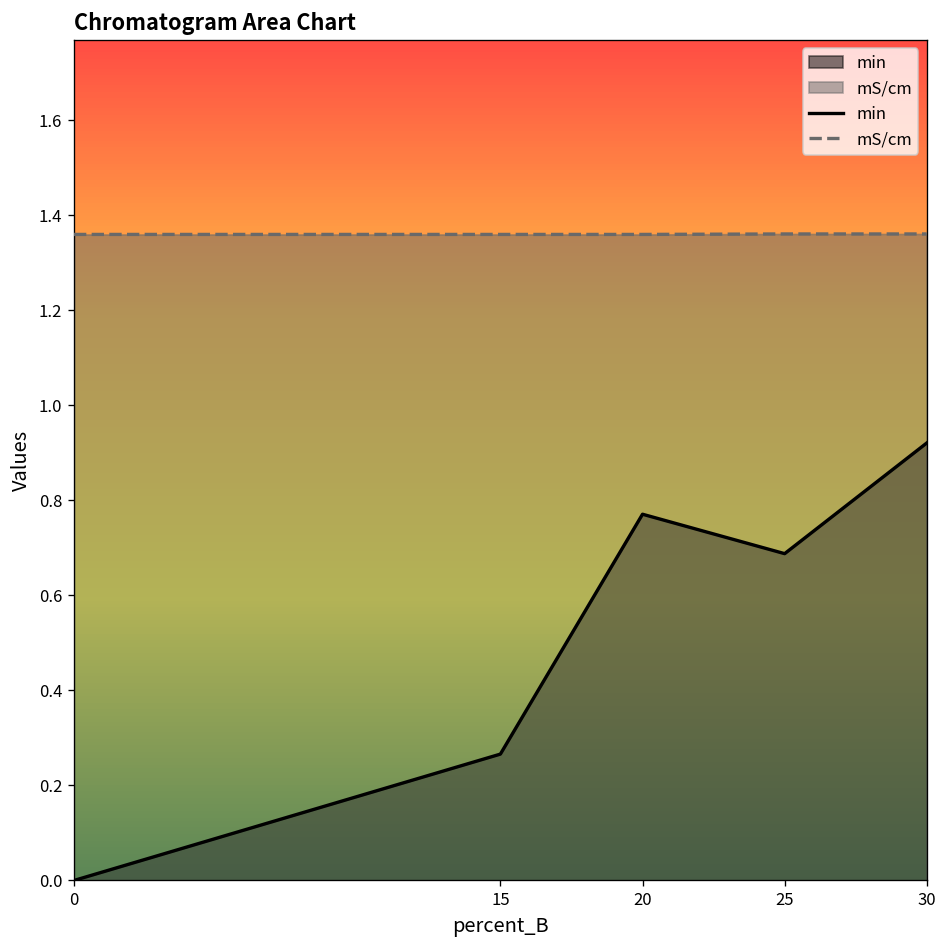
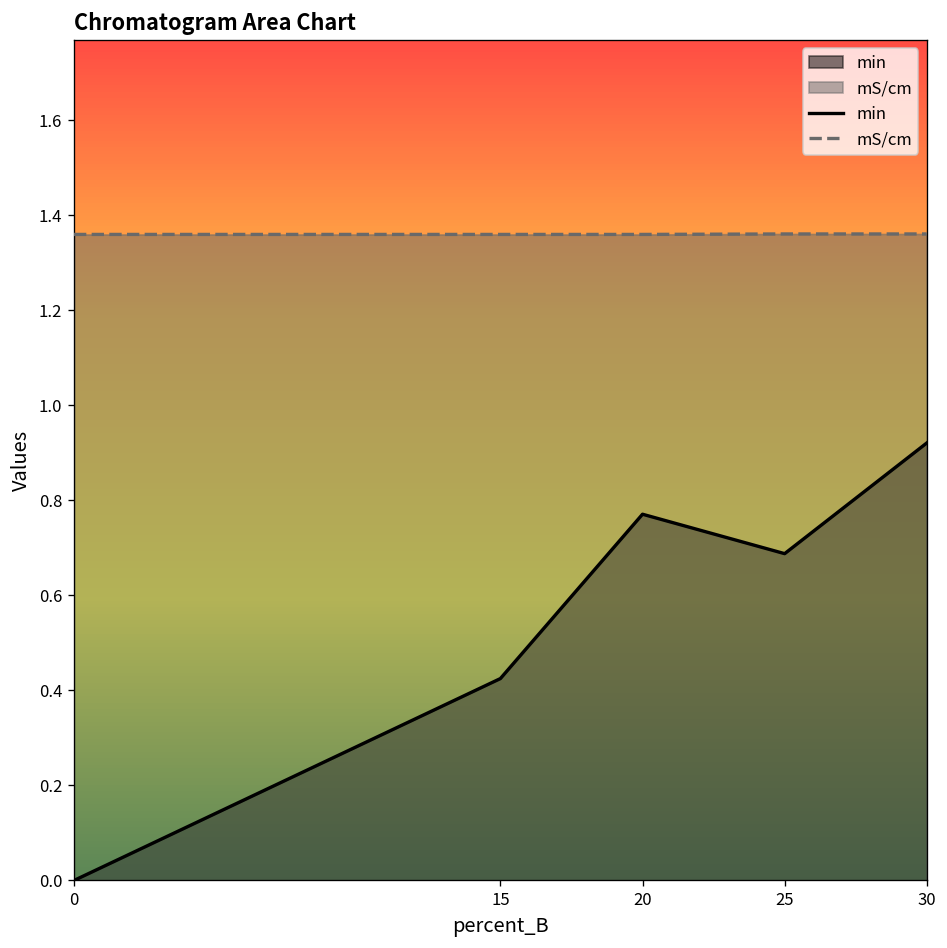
  {
    "min": {
      "0": 0.00,
-     "15": 0.27,
+     "15": 0.43,
      "20": 0.77,
      "25": 0.69,
      "30": 0.92
    },
    "mS/cm": {
      "0": 1.36,
      "15": 1.36,
      "20": 1.36,
      "25": 1.36,
      "30": 1.36
    }
  }
